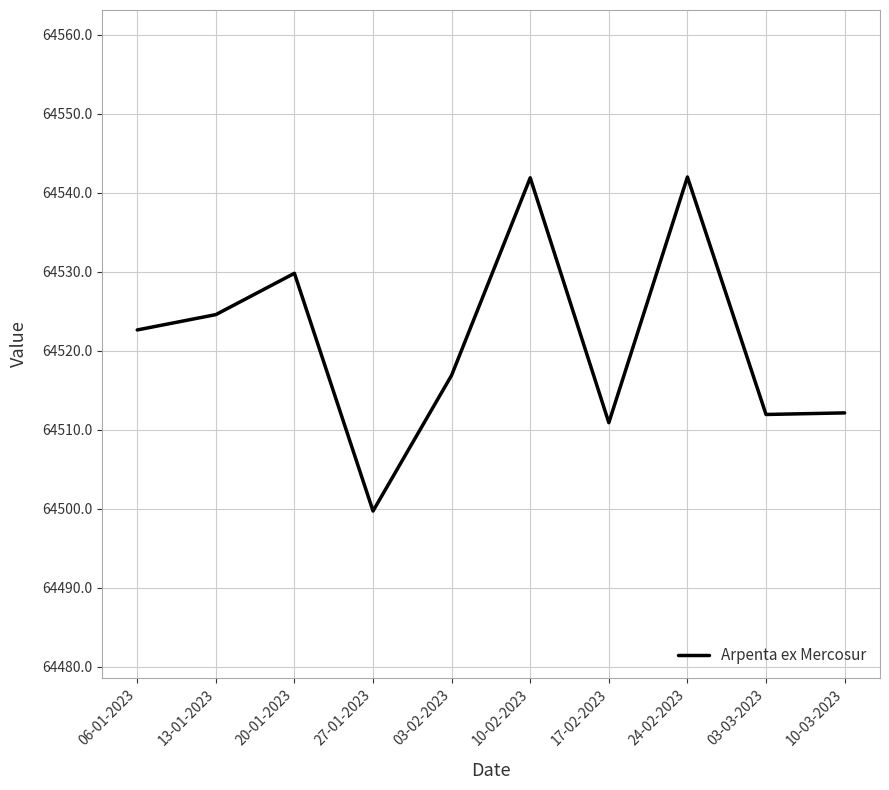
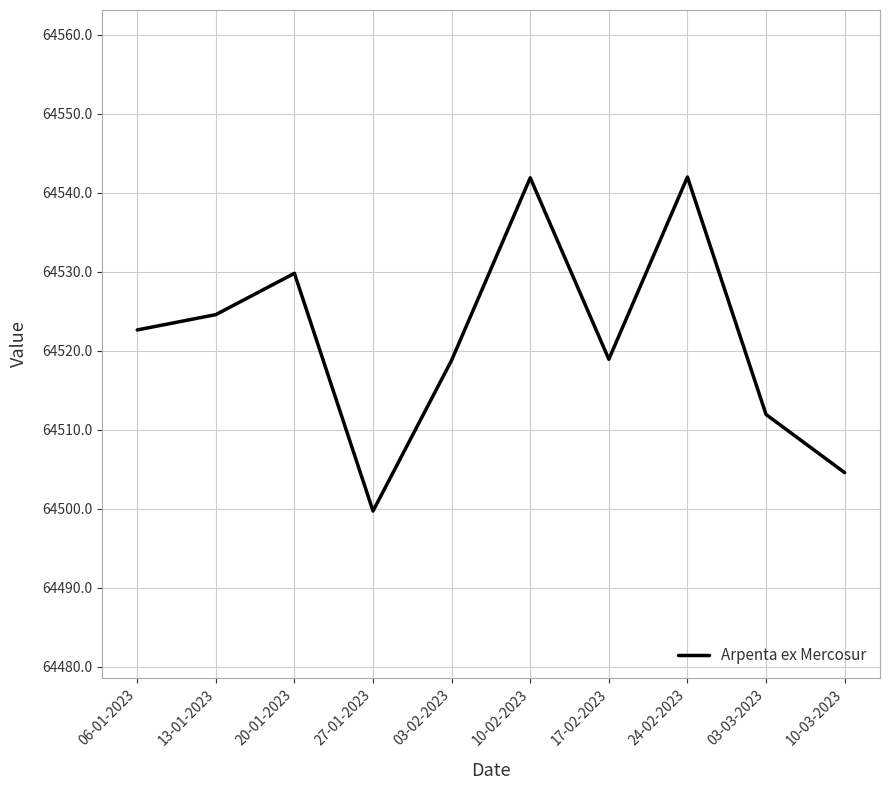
  {
    "06-01-2023": 64523,
    "13-01-2023": 64525,
    "20-01-2023": 64530,
    "27-01-2023": 64500,
-   "03-02-2023": 64517,
+   "03-02-2023": 64519,
    "10-02-2023": 64542,
-   "17-02-2023": 64511,
+   "17-02-2023": 64519,
    "24-02-2023": 64542,
    "03-03-2023": 64512,
-   "10-03-2023": 64512
+   "10-03-2023": 64505
  }
